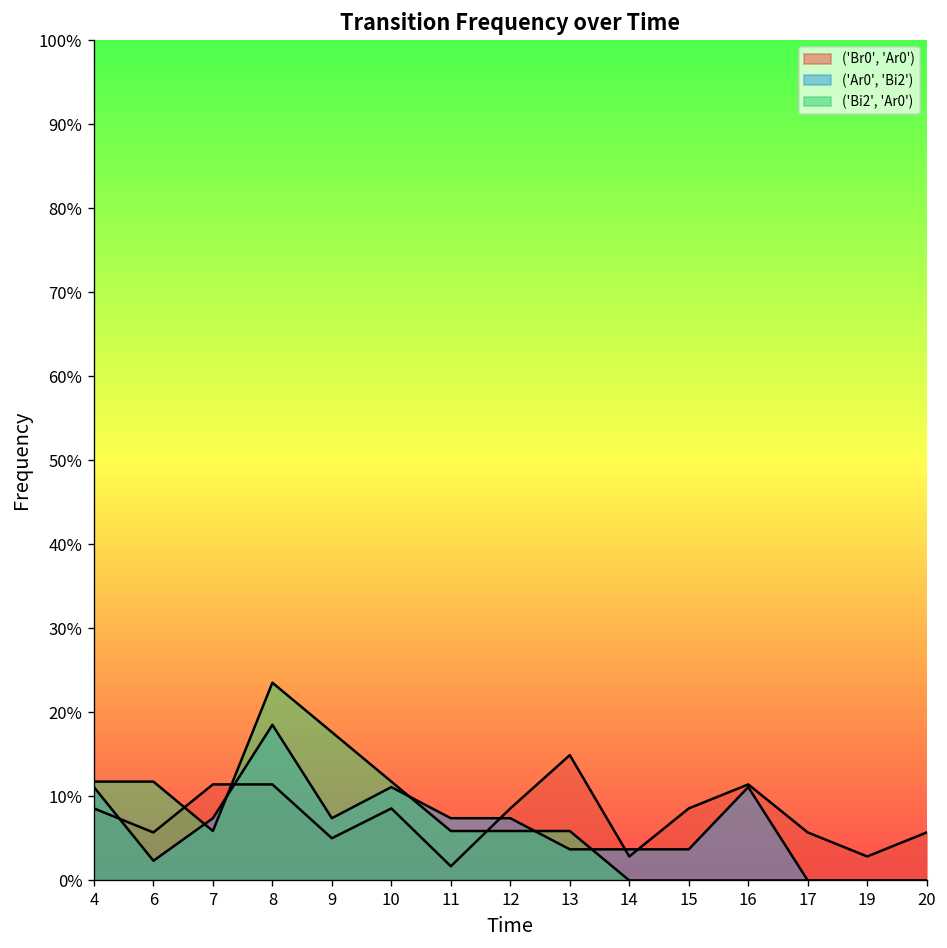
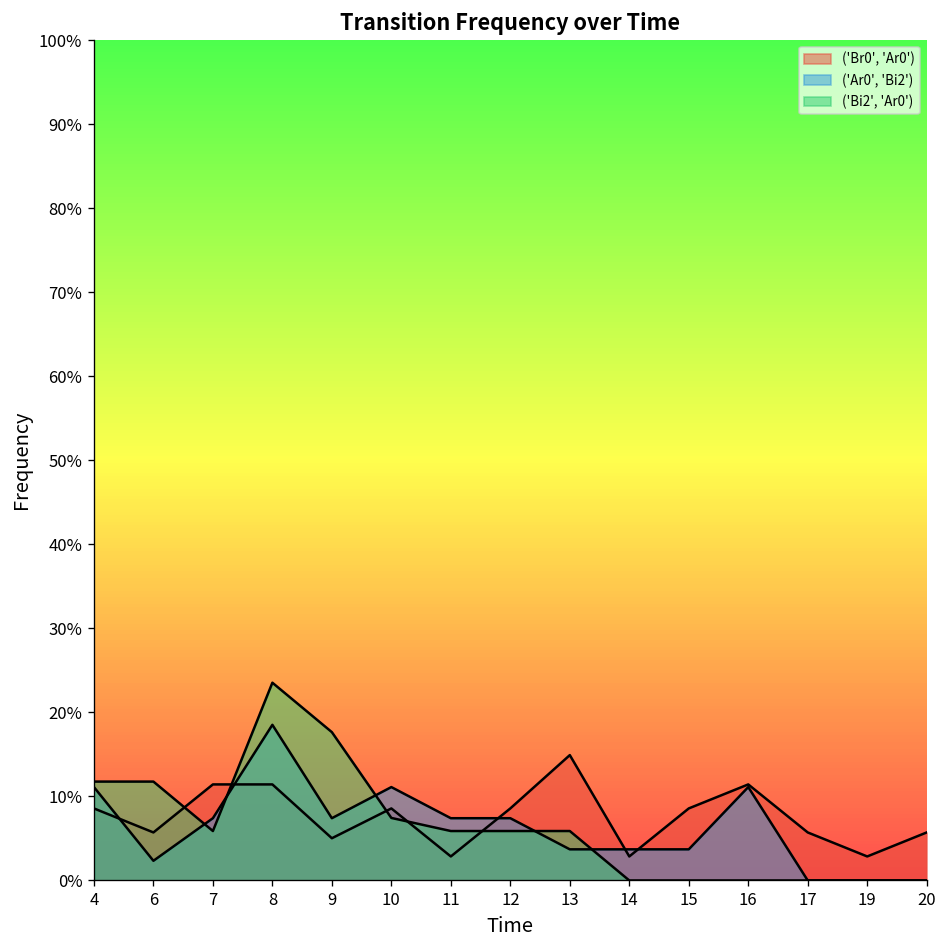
  {
    "('Br0', 'Ar0')": {
      "4": "9%",
      "6": "6%",
      "7": "11%",
      "8": "11%",
      "9": "5%",
      "10": "9%",
-     "11": "2%",
+     "11": "3%",
      "12": "9%",
      "13": "15%",
      "14": "3%",
      "15": "9%",
      "17": "6%",
      "19": "3%",
      "20": "6%"
    },
    "('Ar0', 'Bi2')": {
      "4": "11%",
      "6": "2%",
      "7": "7%",
      "8": "19%",
      "9": "7%",
      "10": "11%",
      "11": "7%",
      "12": "7%",
      "13": "4%",
      "14": "4%",
      "15": "4%"
    },
    "('Bi2', 'Ar0')": {
      "4": "12%",
      "6": "12%",
      "7": "6%",
      "8": "24%",
      "9": "18%",
-     "10": "12%",
+     "10": "7%",
      "11": "6%",
      "12": "6%",
      "13": "6%",
      "14": "0%",
      "15": "0%",
      "16": "0%"
    }
  }
